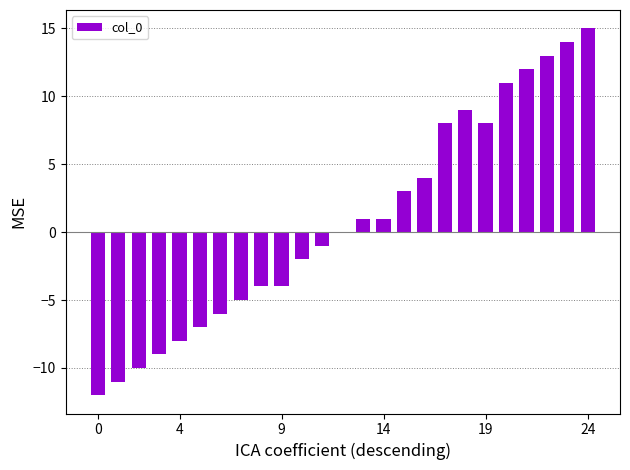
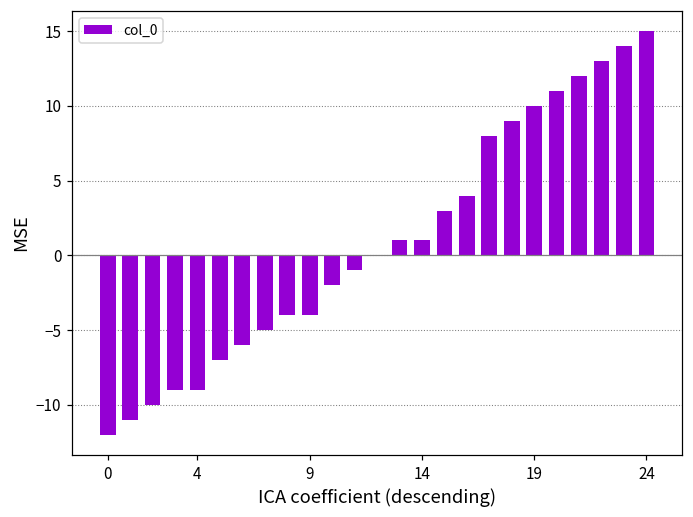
  {
    "0": -12.0,
-   "4": -8.0,
+   "4": -9.0,
    "9": -4.0,
    "14": 1.0,
-   "19": 8.0,
+   "19": 10.0,
    "24": 15.0
  }
